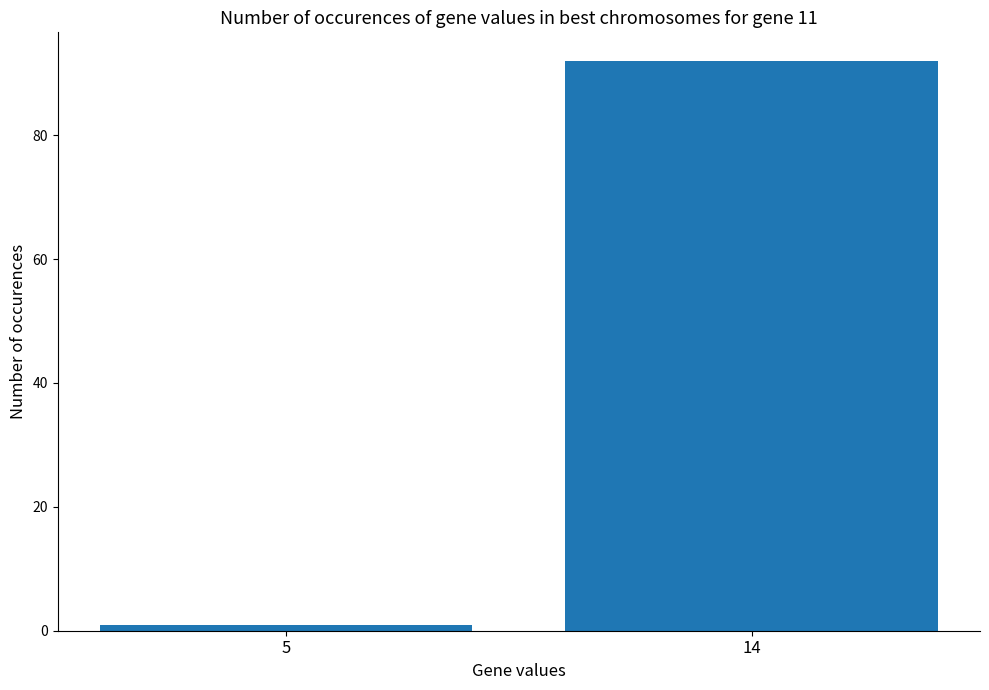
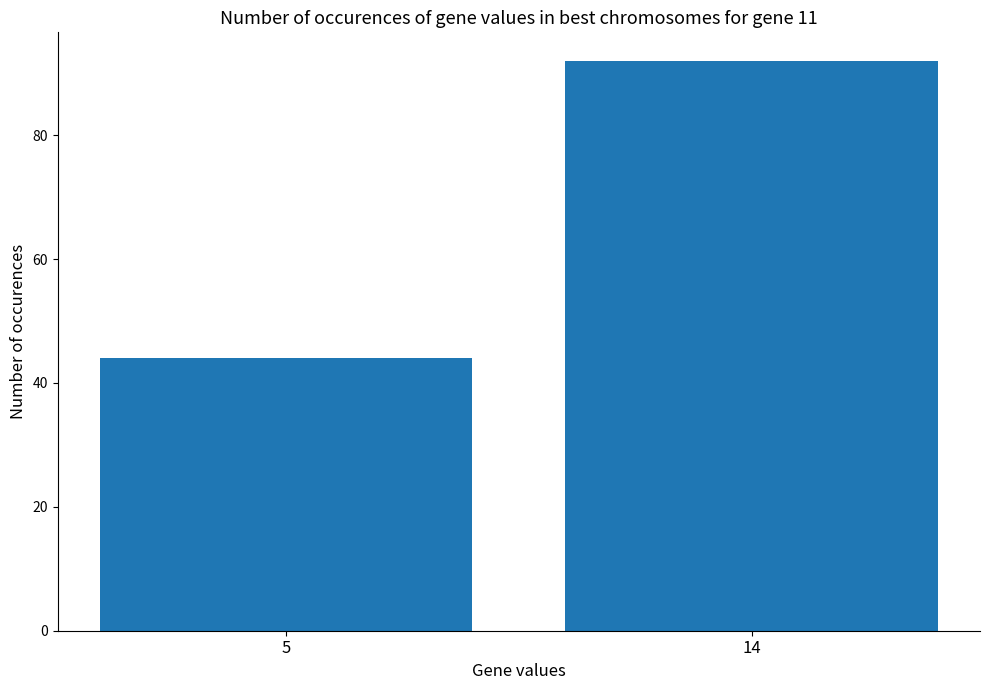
  {
-   "5": 1,
+   "5": 44,
    "14": 92
  }
